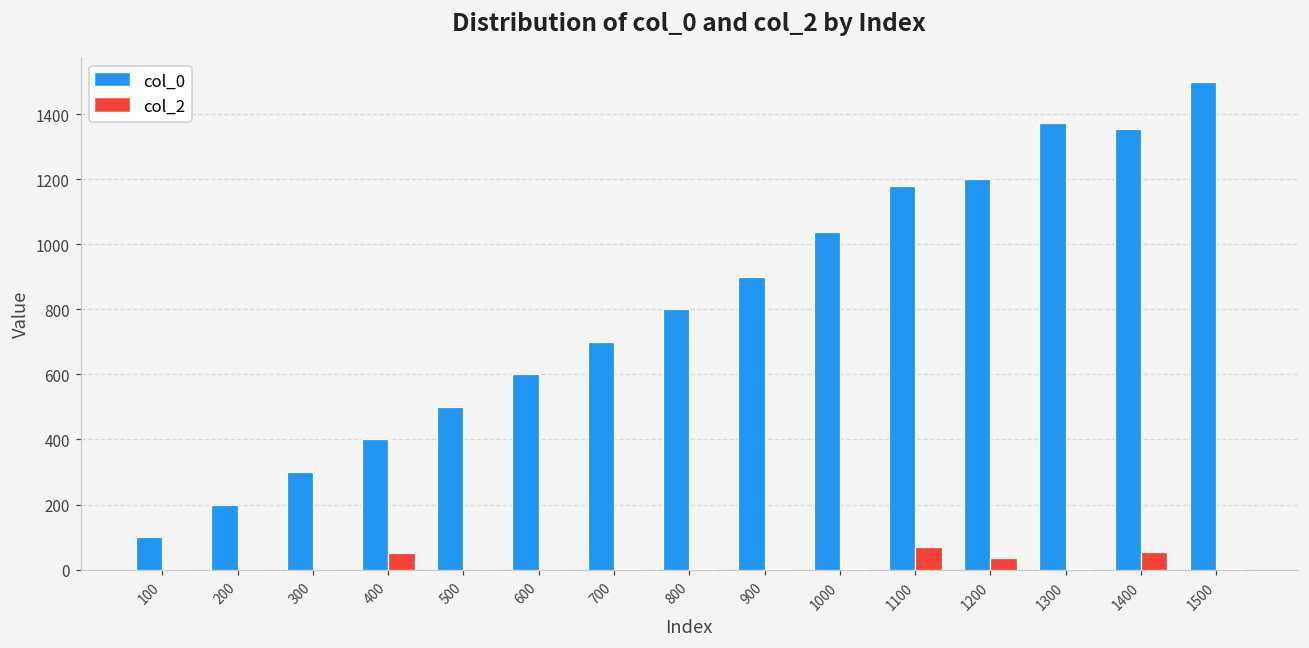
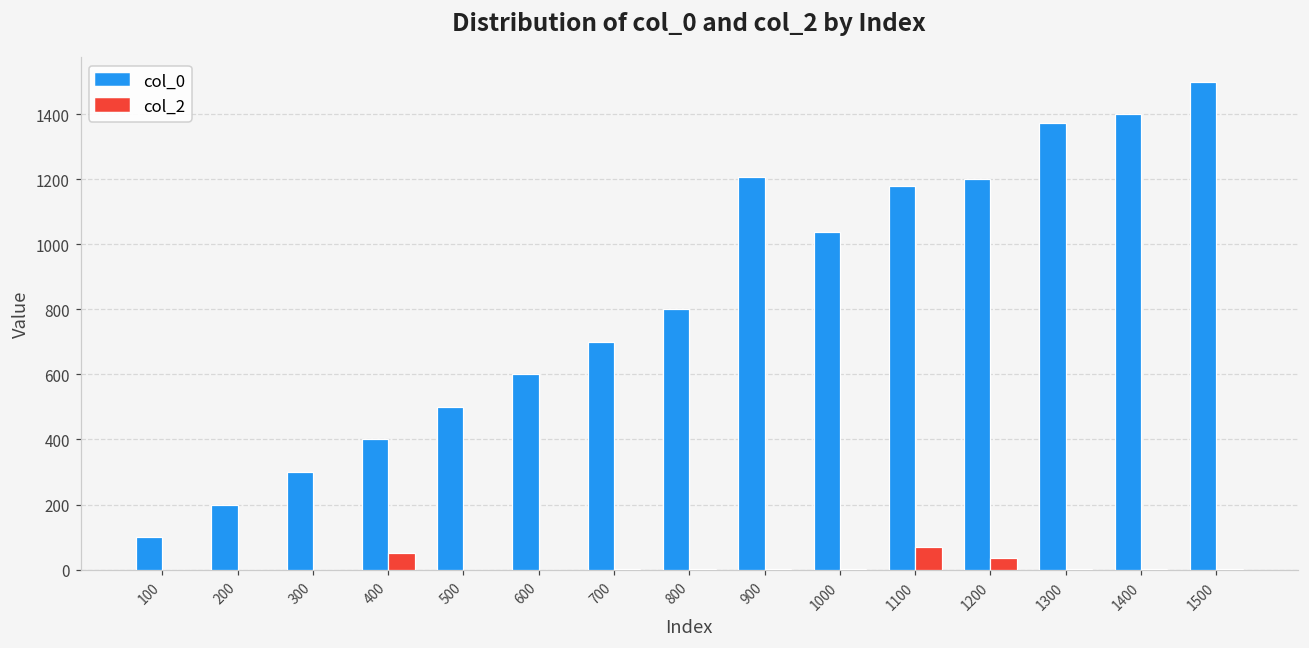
  {
    "col_0": {
      "100": 100,
      "200": 200,
      "300": 300,
      "400": 400,
      "500": 500,
      "600": 600,
      "700": 700,
      "800": 800,
-     "900": 900,
+     "900": 1210,
      "1000": 1040,
      "1100": 1180,
      "1200": 1200,
      "1300": 1370,
-     "1400": 1360,
+     "1400": 1400,
      "1500": 1500
    },
    "col_2": {
      "100": 0,
      "200": 0,
      "300": 0,
      "400": 50,
      "500": 0,
      "600": 0,
      "1100": 70,
      "1200": 40,
-     "1400": 60
+     "1400": 0
    }
  }
